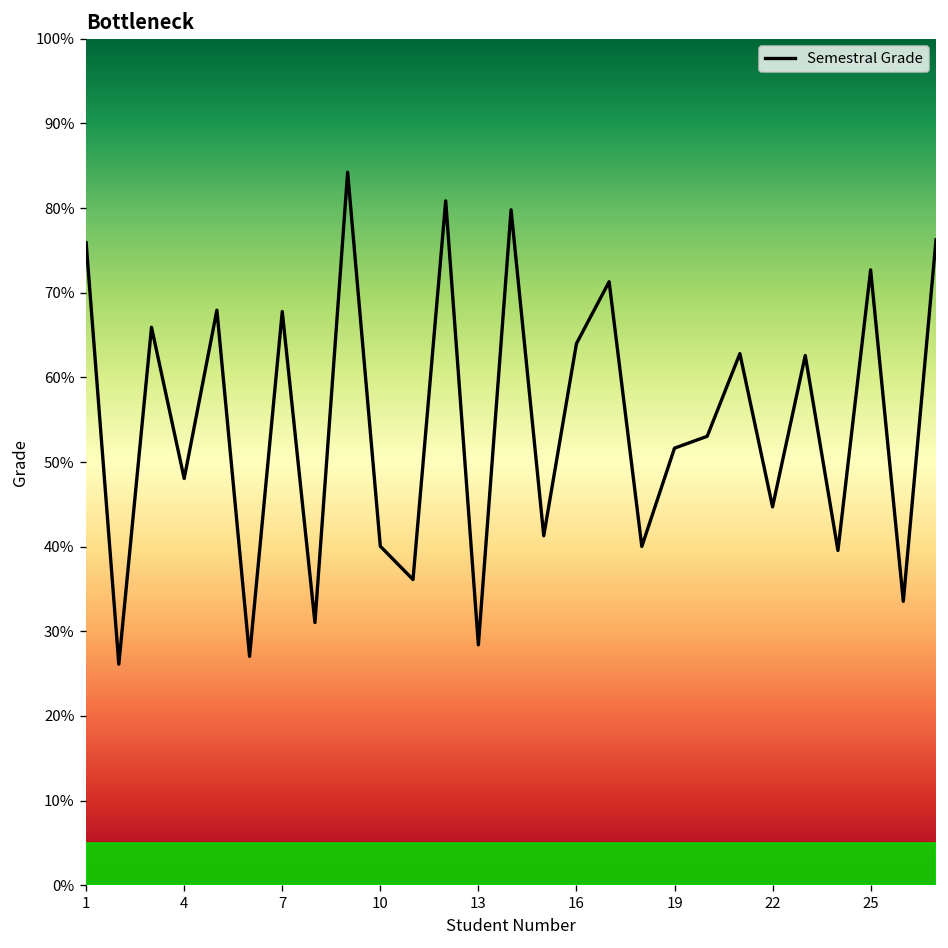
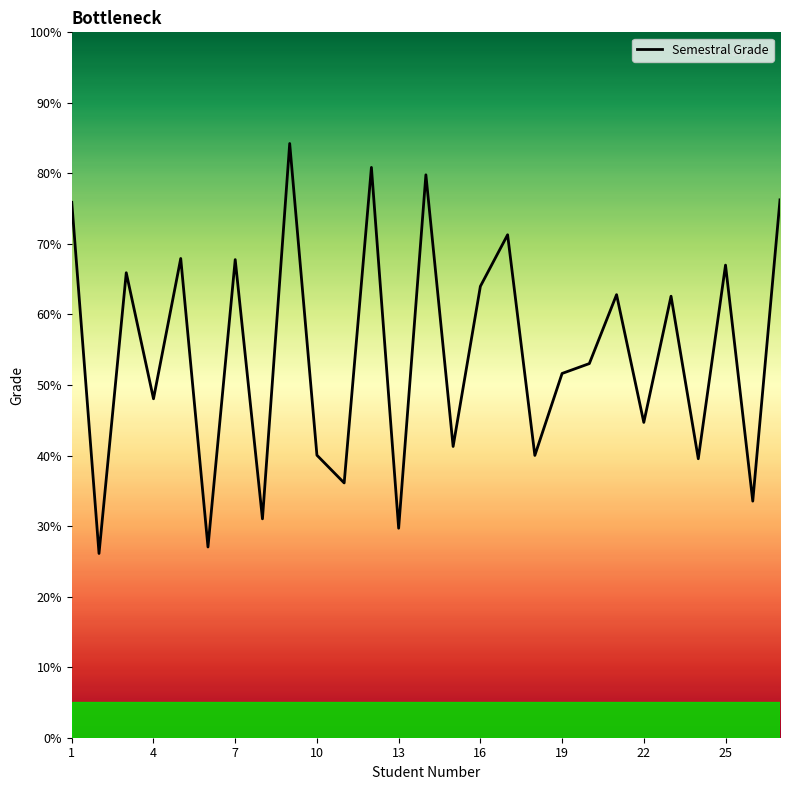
  {
    "1": "76%",
    "4": "48%",
    "7": "68%",
    "10": "40%",
-   "13": "28%",
+   "13": "30%",
    "16": "64%",
    "19": "52%",
    "22": "45%",
-   "25": "73%"
+   "25": "67%"
  }
